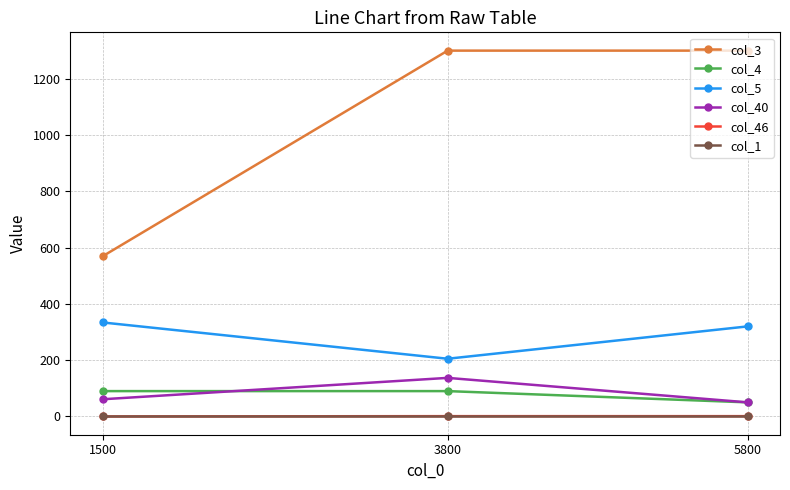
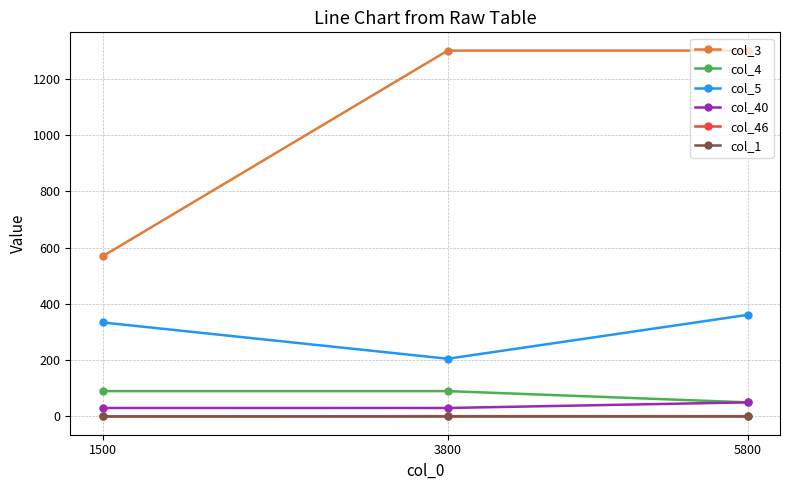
  {
    "col_3": {
      "1500": 570,
      "3800": 1300
    },
    "col_4": {
      "1500": 90,
      "3800": 90
    },
    "col_5": {
      "1500": 330,
      "3800": 210,
-     "5800": 320
+     "5800": 360
    },
    "col_40": {
-     "1500": 60,
-     "3800": 140
+     "1500": 30,
+     "3800": 30
    },
    "col_1": {
      "1500": 0,
      "3800": 0,
      "5800": 0
    }
  }
